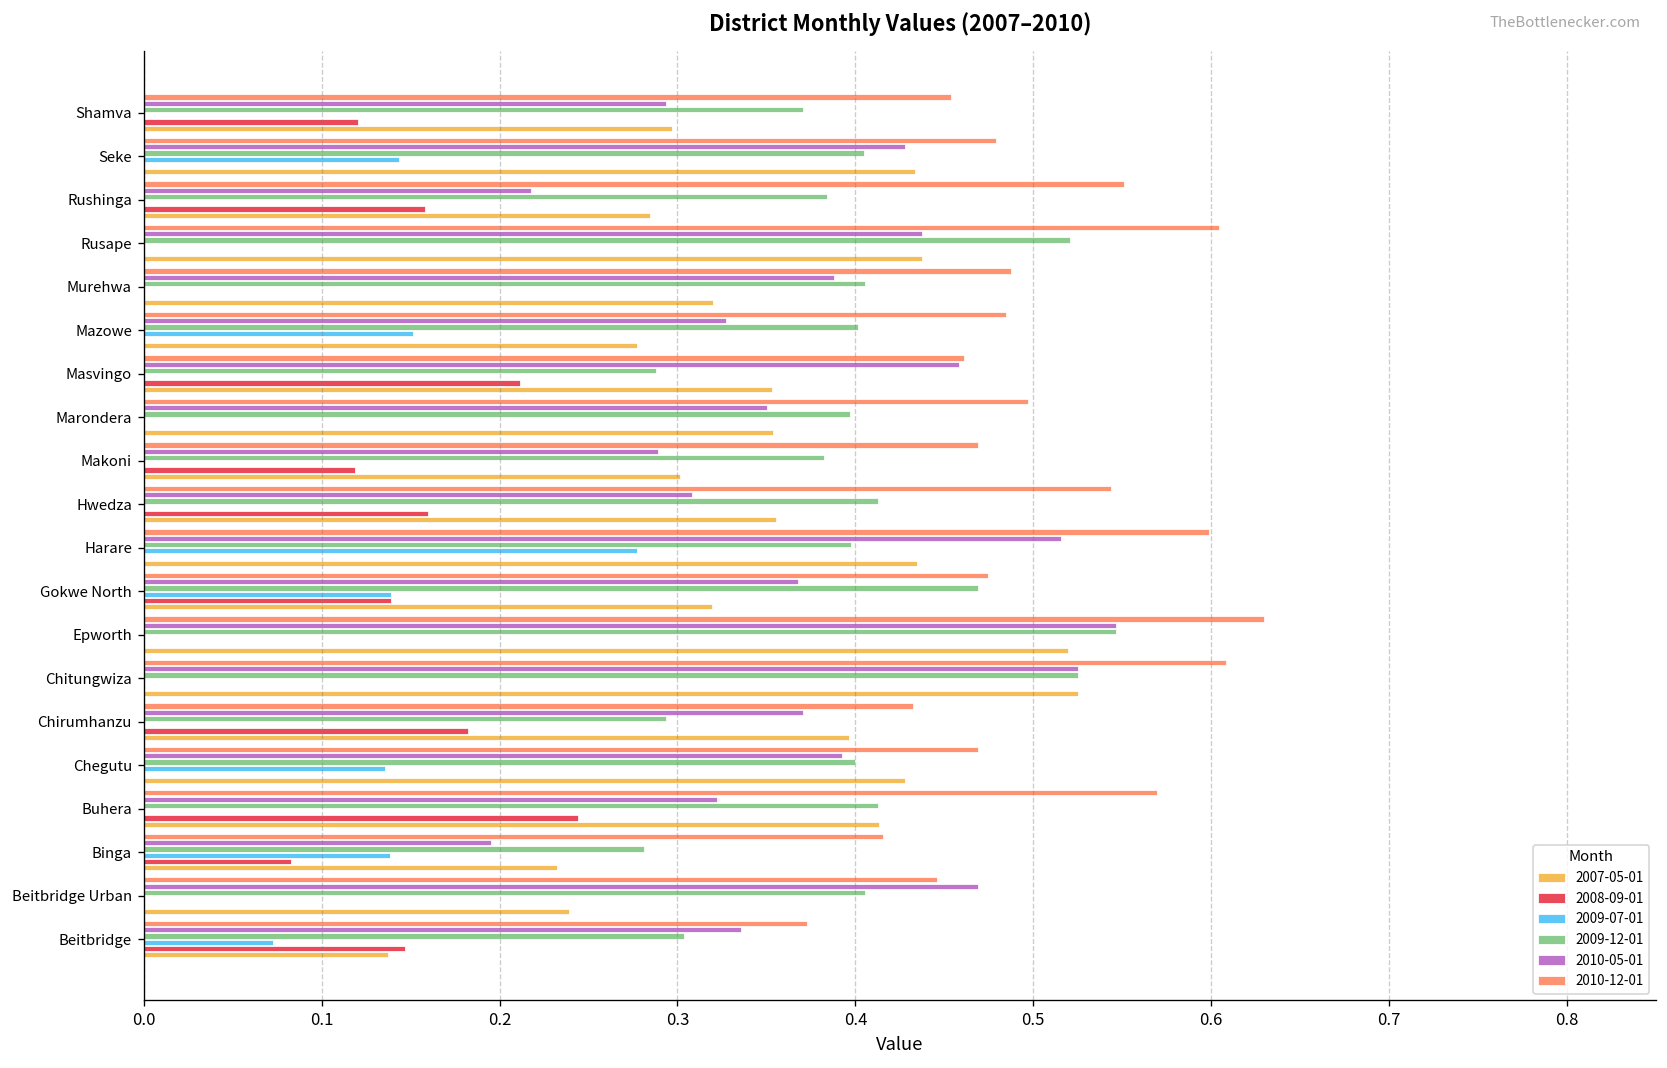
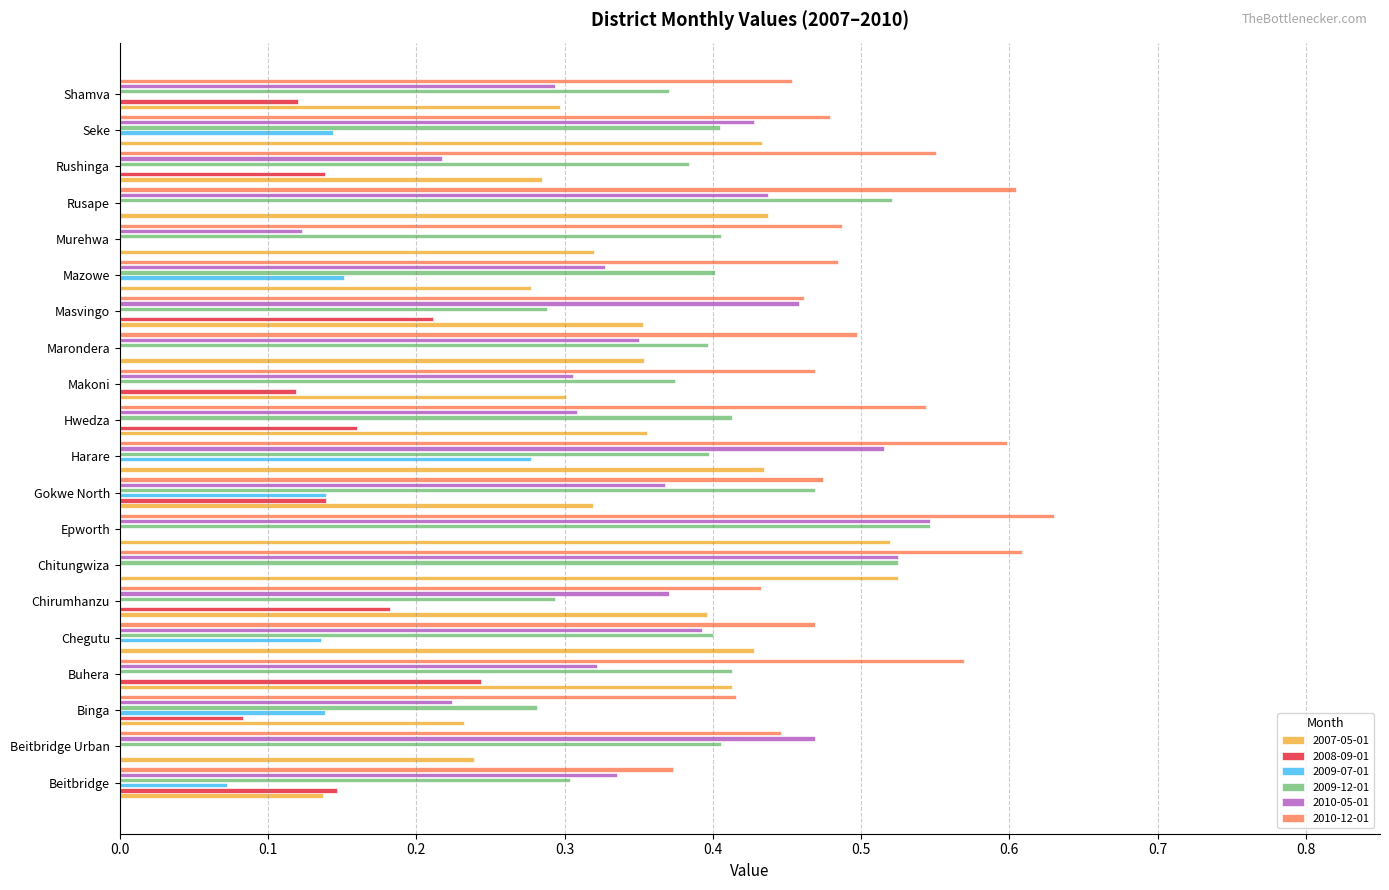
  {
    "2008-09-01": {
      "Shamva": 0.120,
      "Seke": 0.000,
-     "Rushinga": 0.158,
+     "Rushinga": 0.139,
      "Rusape": 0.000,
      "Murehwa": 0.000,
      "Mazowe": 0.000,
      "Masvingo": 0.211,
      "Marondera": 0.000,
      "Makoni": 0.119,
      "Hwedza": 0.160,
      "Harare": 0.000,
      "Gokwe North": 0.139,
      "Epworth": 0.000,
      "Chitungwiza": 0.000,
      "Chirumhanzu": 0.182,
      "Chegutu": 0.000,
      "Buhera": 0.244,
      "Binga": 0.083,
      "Beitbridge Urban": 0.000,
      "Beitbridge": 0.147
    },
    "2009-07-01": {
      "Shamva": 0.000,
      "Seke": 0.144,
      "Rushinga": 0.000,
      "Rusape": 0.000,
      "Murehwa": 0.000,
      "Mazowe": 0.151,
      "Masvingo": 0.000,
      "Marondera": 0.000,
      "Makoni": 0.000,
      "Hwedza": 0.000,
      "Harare": 0.277,
      "Gokwe North": 0.139,
      "Epworth": 0.000,
      "Chitungwiza": 0.000,
      "Chirumhanzu": 0.000,
      "Chegutu": 0.136,
      "Buhera": 0.000,
      "Binga": 0.138,
      "Beitbridge Urban": 0.000,
      "Beitbridge": 0.073
    },
    "2009-12-01": {
      "Shamva": 0.370,
      "Seke": 0.405,
      "Rushinga": 0.384,
      "Rusape": 0.521,
      "Murehwa": 0.405,
      "Mazowe": 0.401,
      "Masvingo": 0.288,
      "Marondera": 0.397,
-     "Makoni": 0.382,
+     "Makoni": 0.375,
      "Hwedza": 0.413,
      "Harare": 0.398,
      "Gokwe North": 0.469,
      "Epworth": 0.547,
      "Chitungwiza": 0.525,
      "Chirumhanzu": 0.294,
      "Chegutu": 0.400,
      "Buhera": 0.413,
      "Binga": 0.281,
      "Beitbridge Urban": 0.406,
      "Beitbridge": 0.304
    },
    "2010-05-01": {
      "Shamva": 0.294,
      "Seke": 0.428,
      "Rushinga": 0.218,
      "Rusape": 0.438,
-     "Murehwa": 0.388,
+     "Murehwa": 0.123,
      "Mazowe": 0.328,
      "Masvingo": 0.458,
      "Marondera": 0.350,
-     "Makoni": 0.289,
+     "Makoni": 0.305,
      "Hwedza": 0.308,
      "Harare": 0.515,
      "Gokwe North": 0.368,
      "Epworth": 0.547,
      "Chitungwiza": 0.525,
      "Chirumhanzu": 0.371,
      "Chegutu": 0.392,
      "Buhera": 0.322,
-     "Binga": 0.195,
+     "Binga": 0.224,
      "Beitbridge Urban": 0.469,
      "Beitbridge": 0.336
    }
  }
